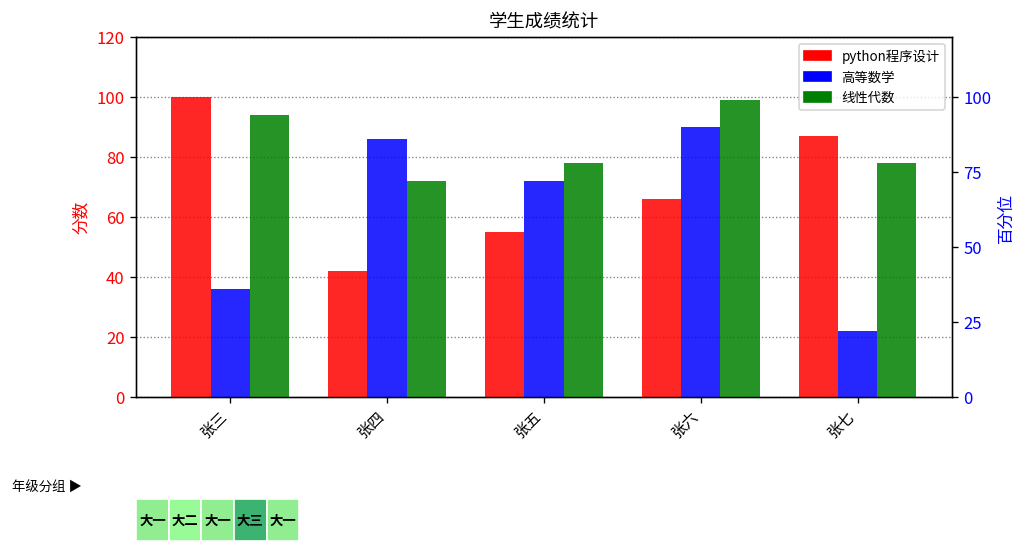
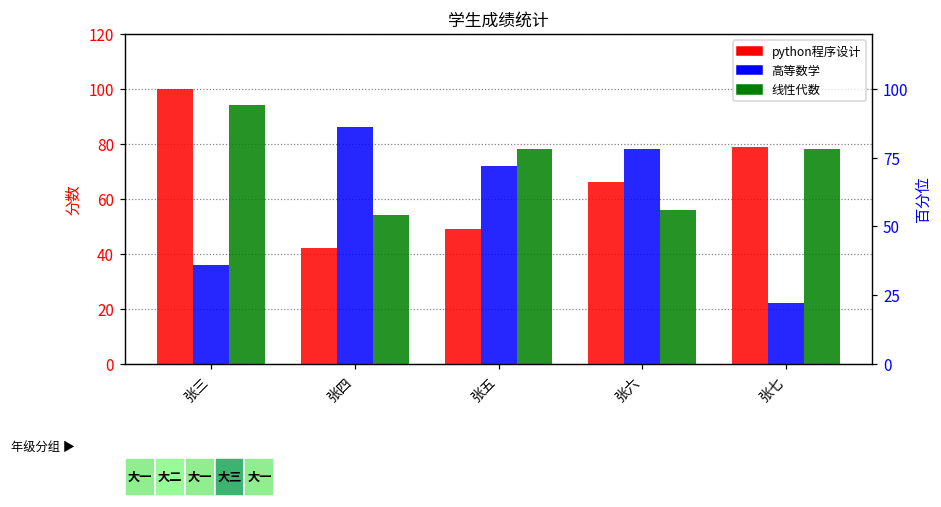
  {
    "python程序设计": {
      "张三": 100,
      "张四": 42,
-     "张五": 55,
+     "张五": 49,
      "张六": 66,
-     "张七": 87
+     "张七": 79
    },
    "高等数学": {
      "张三": 36,
      "张四": 86,
      "张五": 72,
-     "张六": 90,
+     "张六": 78,
      "张七": 22
    },
    "线性代数": {
      "张三": 94,
-     "张四": 72,
+     "张四": 54,
      "张五": 78,
-     "张六": 99,
+     "张六": 56,
      "张七": 78
    }
  }
